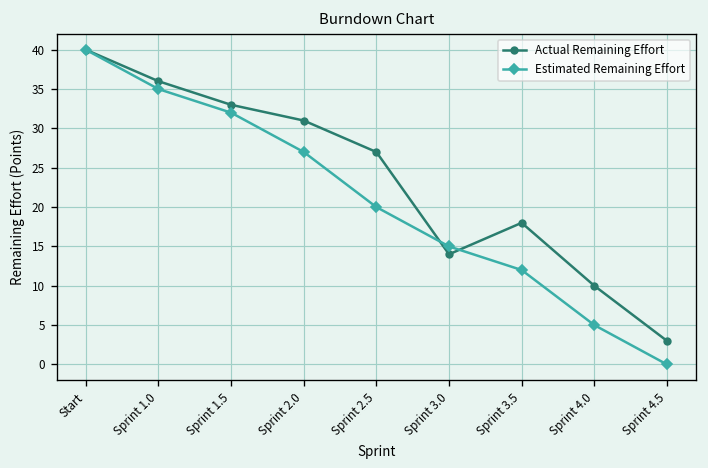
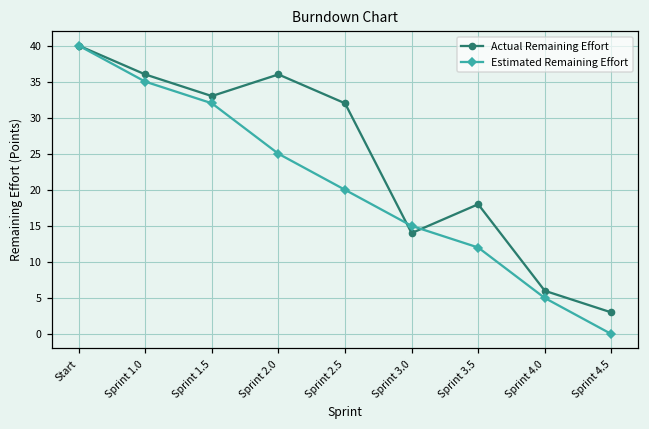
  {
    "Actual Remaining Effort": {
      "Sprint 1.0": 36,
      "Sprint 1.5": 33,
-     "Sprint 2.0": 31,
-     "Sprint 2.5": 27,
+     "Sprint 2.0": 36,
+     "Sprint 2.5": 32,
      "Sprint 3.0": 14,
      "Sprint 3.5": 18,
-     "Sprint 4.0": 10,
+     "Sprint 4.0": 6,
      "Sprint 4.5": 3
    },
    "Estimated Remaining Effort": {
      "Sprint 1.0": 35,
      "Sprint 1.5": 32,
-     "Sprint 2.0": 27,
+     "Sprint 2.0": 25,
      "Sprint 2.5": 20,
      "Sprint 3.0": 15,
      "Sprint 3.5": 12,
      "Sprint 4.0": 5,
      "Sprint 4.5": 0
    }
  }
